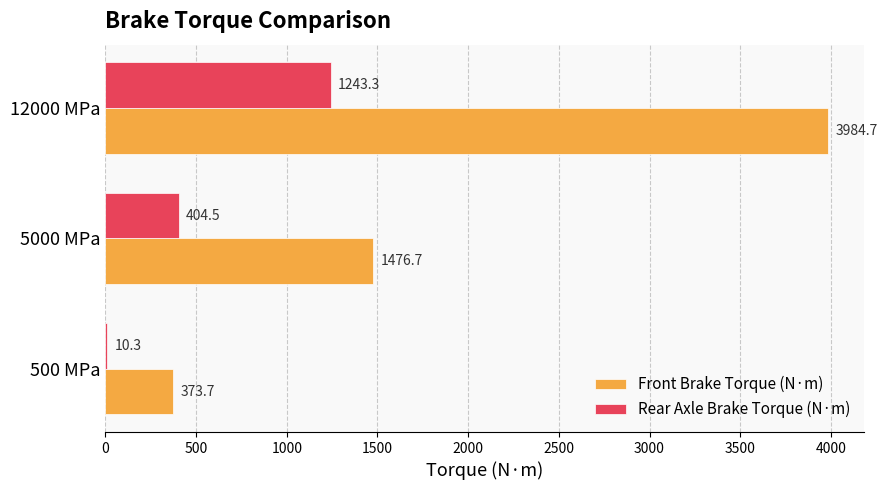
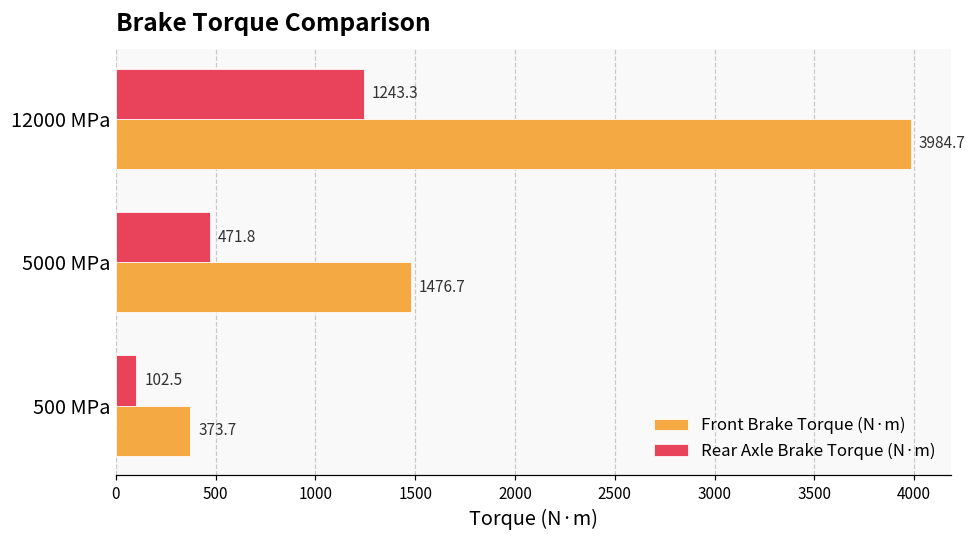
  {
    "Front Brake Torque (N·m)": {
      "12000 MPa": 3984.7,
      "5000 MPa": 1476.7,
      "500 MPa": 373.7
    },
    "Rear Axle Brake Torque (N·m)": {
      "12000 MPa": 1243.3,
-     "5000 MPa": 404.5,
-     "500 MPa": 10.3
+     "5000 MPa": 471.8,
+     "500 MPa": 102.5
    }
  }
